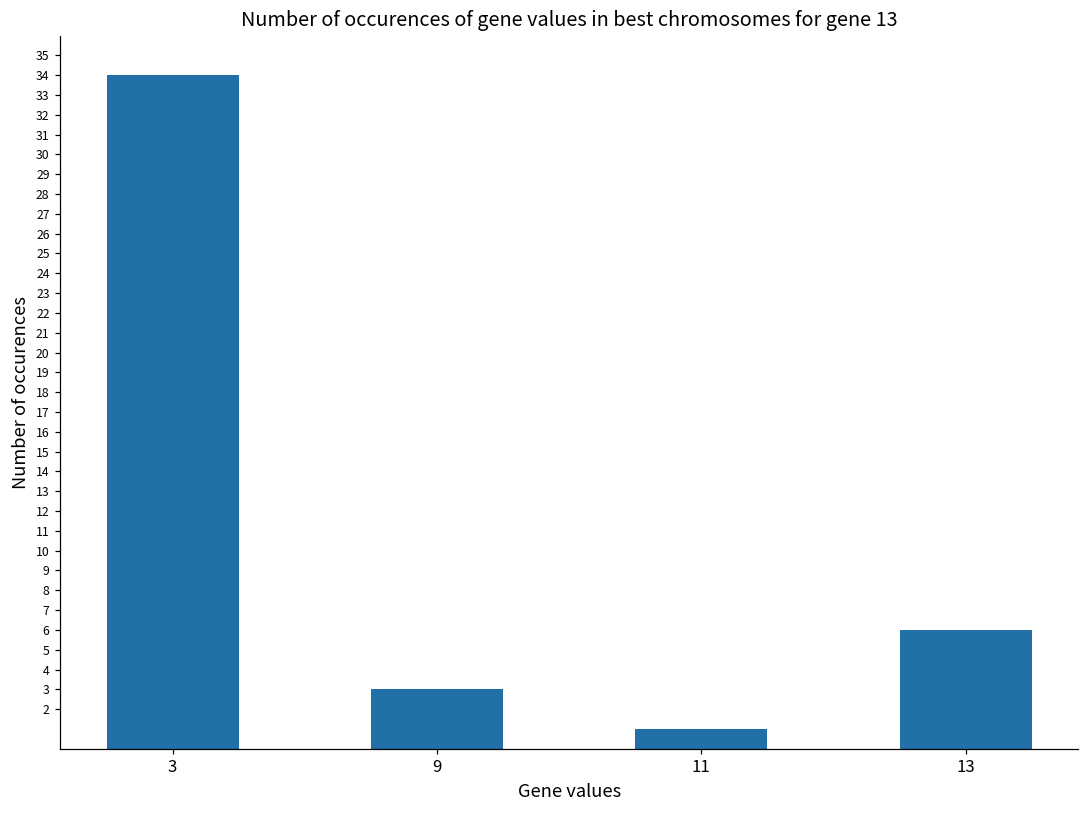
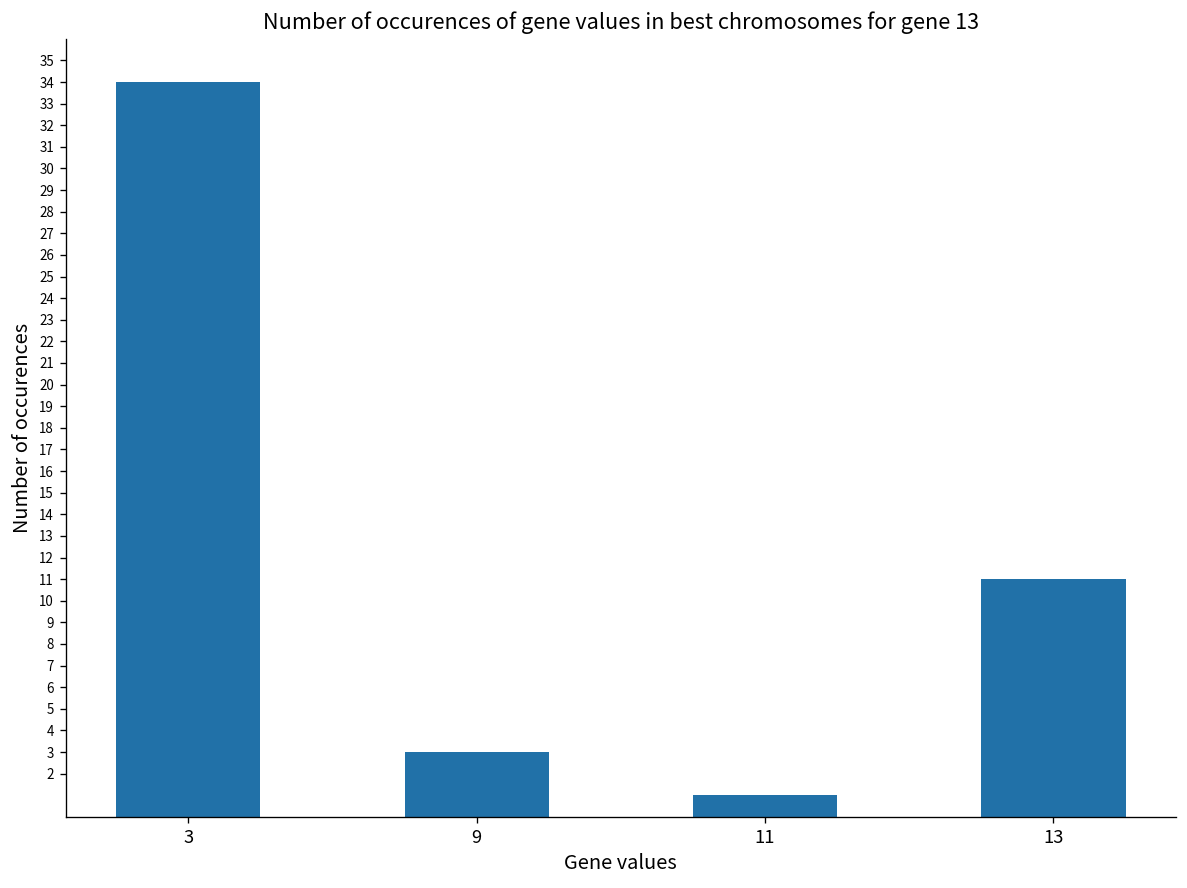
  {
    "3": 34,
    "9": 3,
    "11": 1,
-   "13": 6
+   "13": 11
  }
